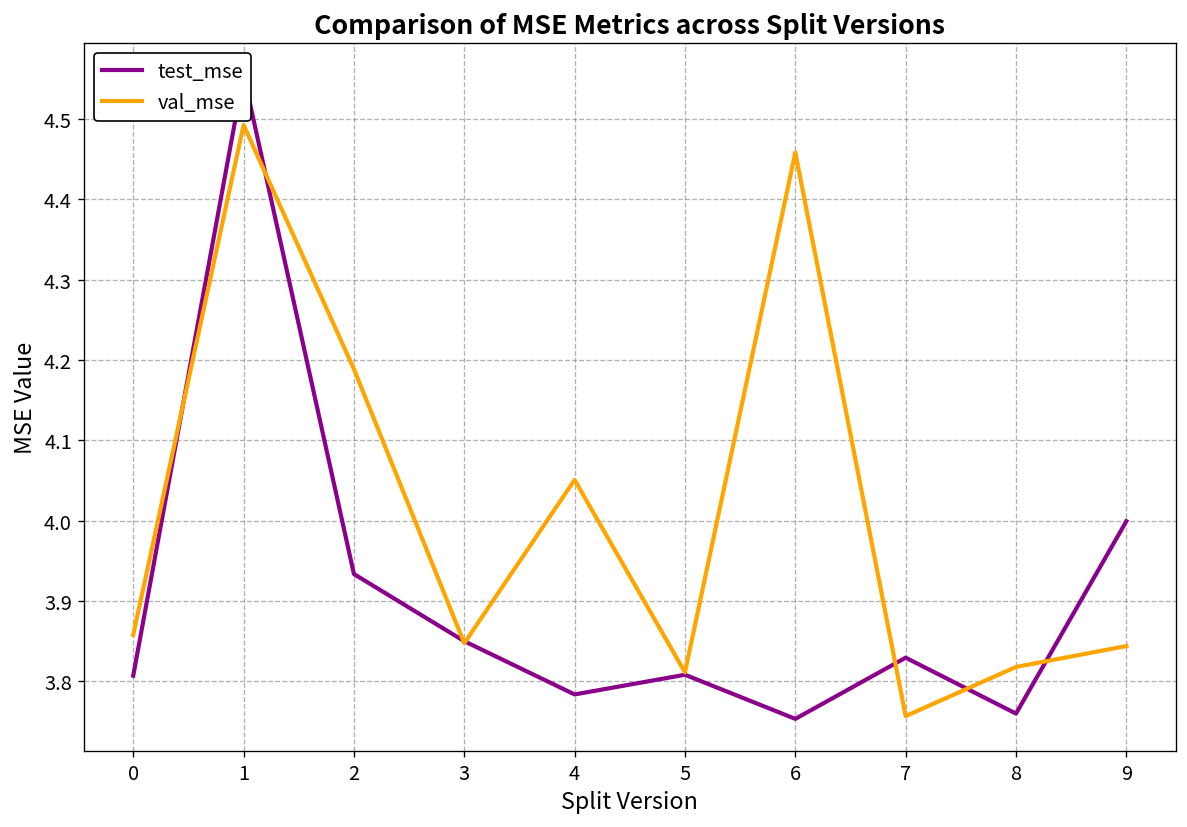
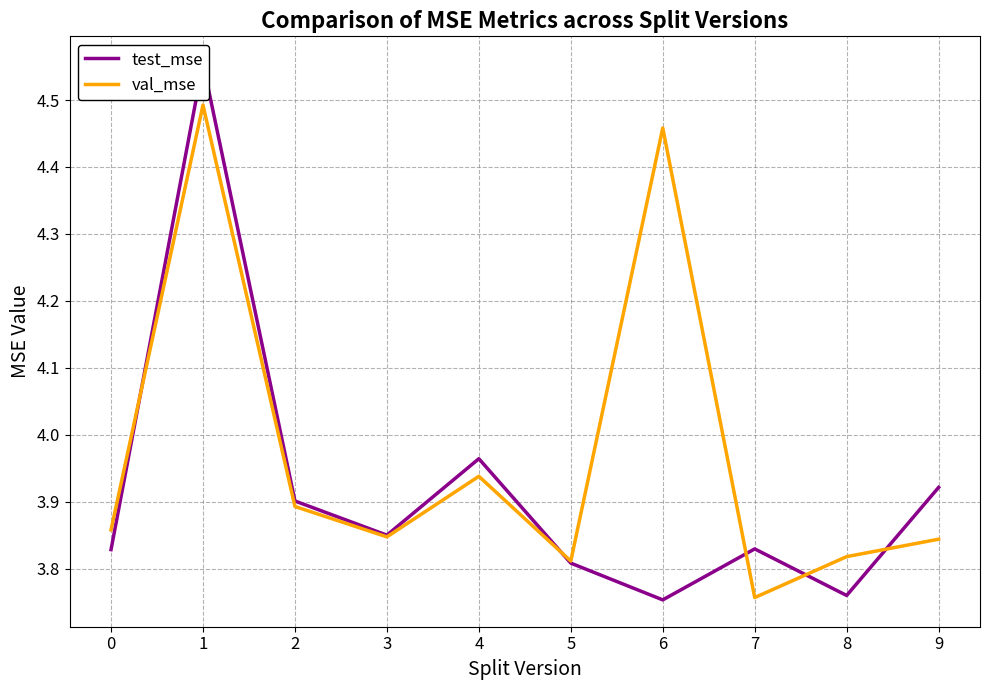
  {
    "test_mse": {
-     "0": 3.81,
-     "2": 3.93,
-     "4": 3.78,
+     "0": 3.83,
+     "2": 3.90,
+     "4": 3.96,
      "6": 3.75,
      "7": 3.83,
      "8": 3.76,
-     "9": 4.00
+     "9": 3.92
    },
    "val_mse": {
      "0": 3.86,
      "1": 4.49,
-     "2": 4.19,
-     "4": 4.05,
+     "2": 3.89,
+     "4": 3.94,
      "6": 4.46,
      "7": 3.76,
      "8": 3.82,
      "9": 3.84
    }
  }
